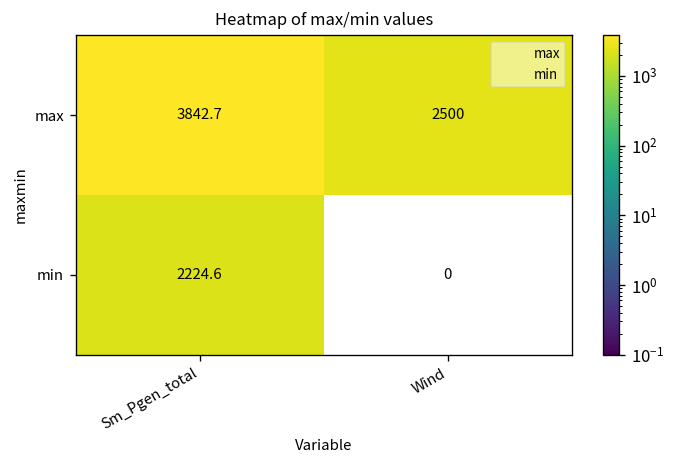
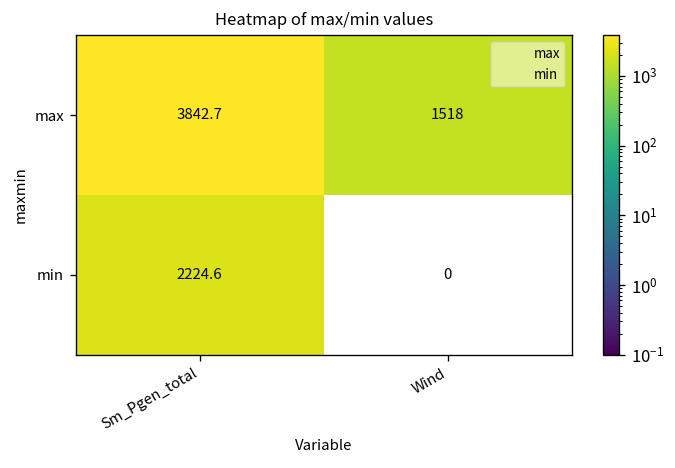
  {
    "max": {
      "Sm_Pgen_total": 3842.7,
-     "Wind": 2500
+     "Wind": 1518
    },
    "min": {
      "Sm_Pgen_total": 2224.6,
      "Wind": 0
    }
  }
